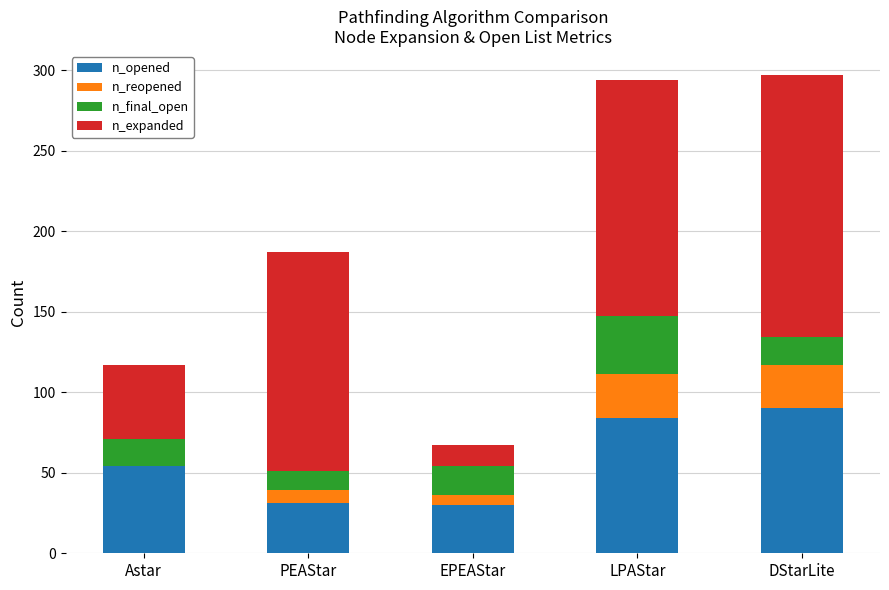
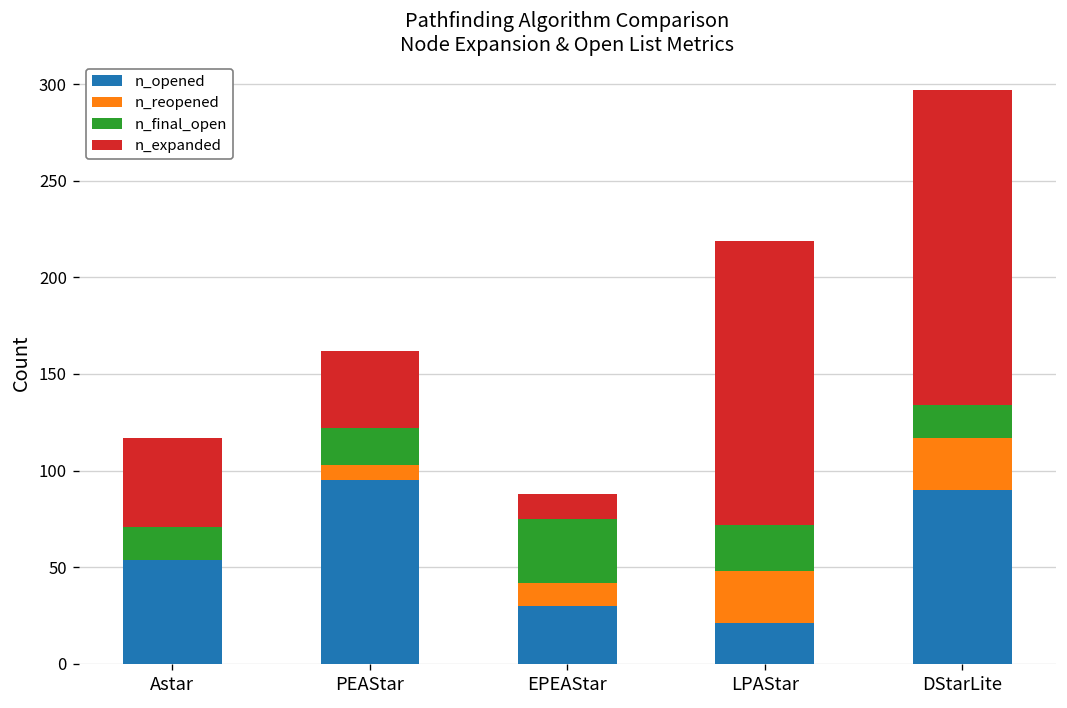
  {
    "n_opened": {
      "Astar": 54,
-     "PEAStar": 31,
+     "PEAStar": 95,
      "EPEAStar": 30,
-     "LPAStar": 84,
+     "LPAStar": 21,
      "DStarLite": 90
    },
    "n_reopened": {
      "Astar": 0,
      "PEAStar": 8,
-     "EPEAStar": 6,
+     "EPEAStar": 12,
      "LPAStar": 27,
      "DStarLite": 27
    },
    "n_final_open": {
      "Astar": 17,
-     "PEAStar": 12,
-     "EPEAStar": 18,
-     "LPAStar": 36,
+     "PEAStar": 19,
+     "EPEAStar": 33,
+     "LPAStar": 24,
      "DStarLite": 17
    },
    "n_expanded": {
      "Astar": 46,
-     "PEAStar": 136,
+     "PEAStar": 40,
      "EPEAStar": 13,
      "LPAStar": 147,
      "DStarLite": 163
    }
  }
